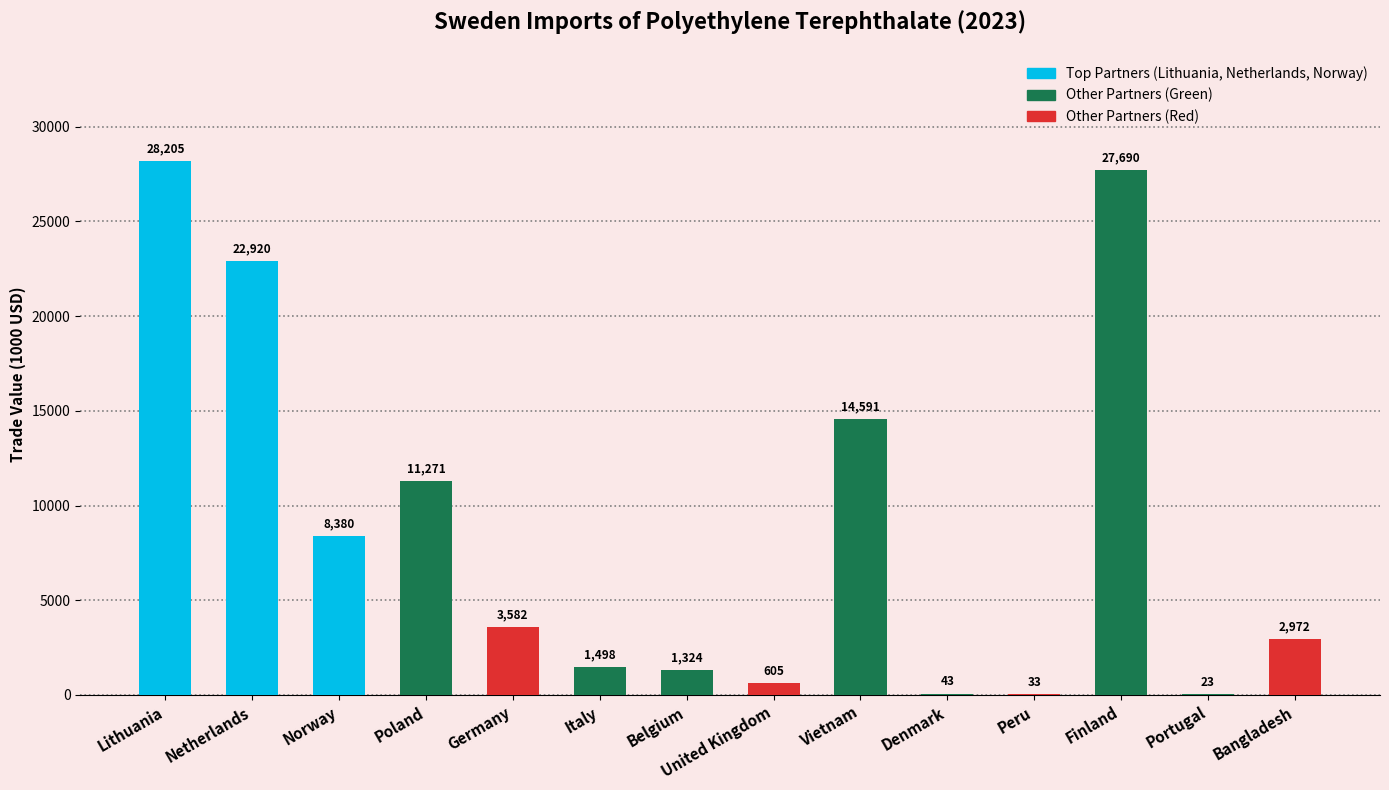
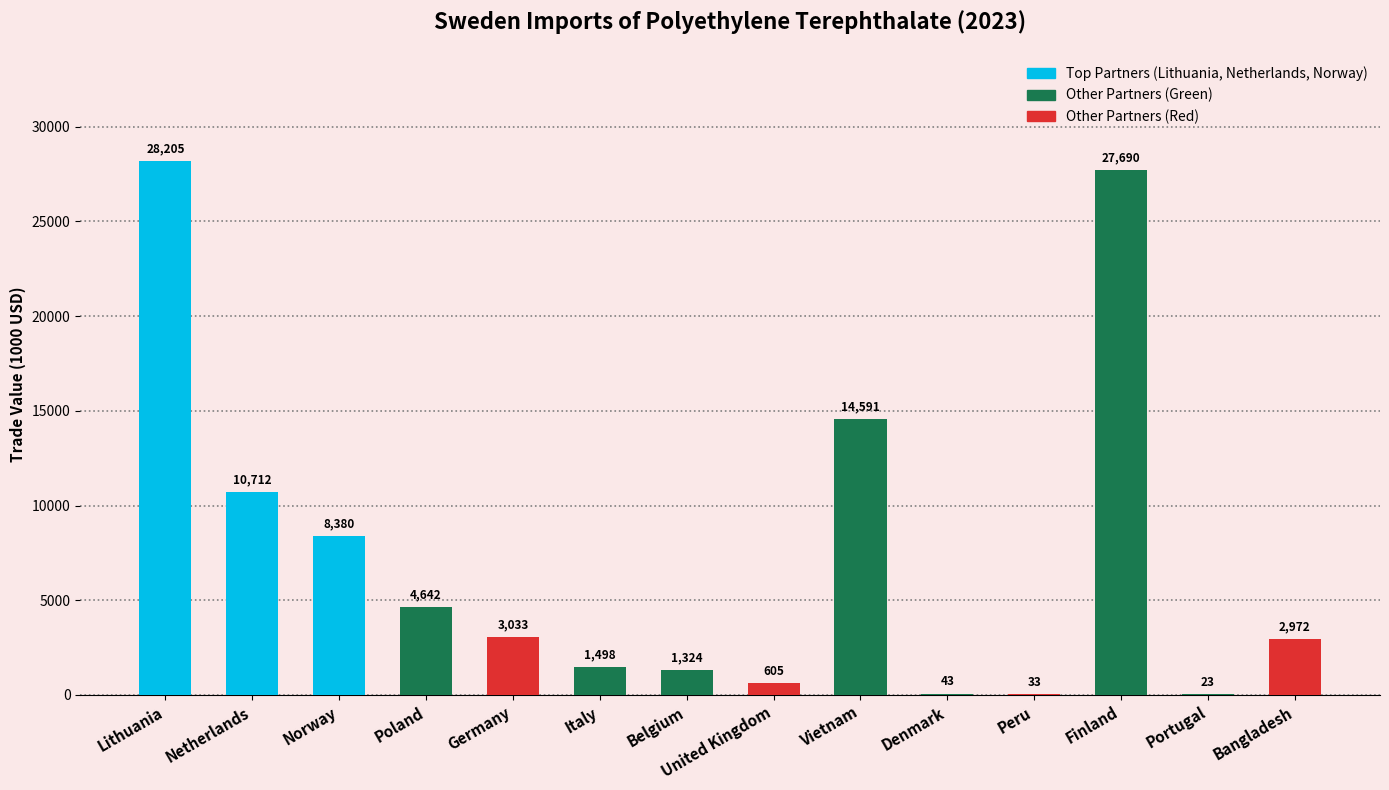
  {
    "Lithuania": "28,205",
-   "Netherlands": "22,920",
+   "Netherlands": "10,712",
    "Norway": "8,380",
-   "Poland": "11,271",
-   "Germany": "3,582",
+   "Poland": "4,642",
+   "Germany": "3,033",
    "Italy": "1,498",
    "Belgium": "1,324",
    "United Kingdom": "605",
    "Vietnam": "14,591",
    "Denmark": "43",
    "Peru": "33",
    "Finland": "27,690",
    "Portugal": "23",
    "Bangladesh": "2,972"
  }
